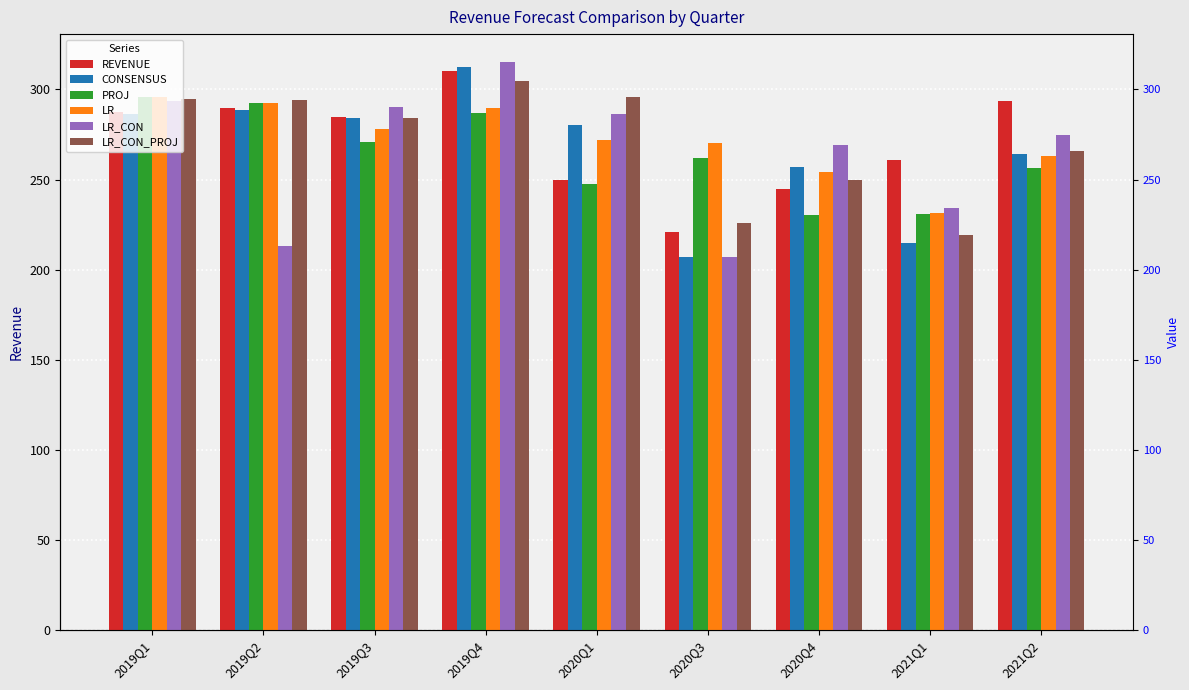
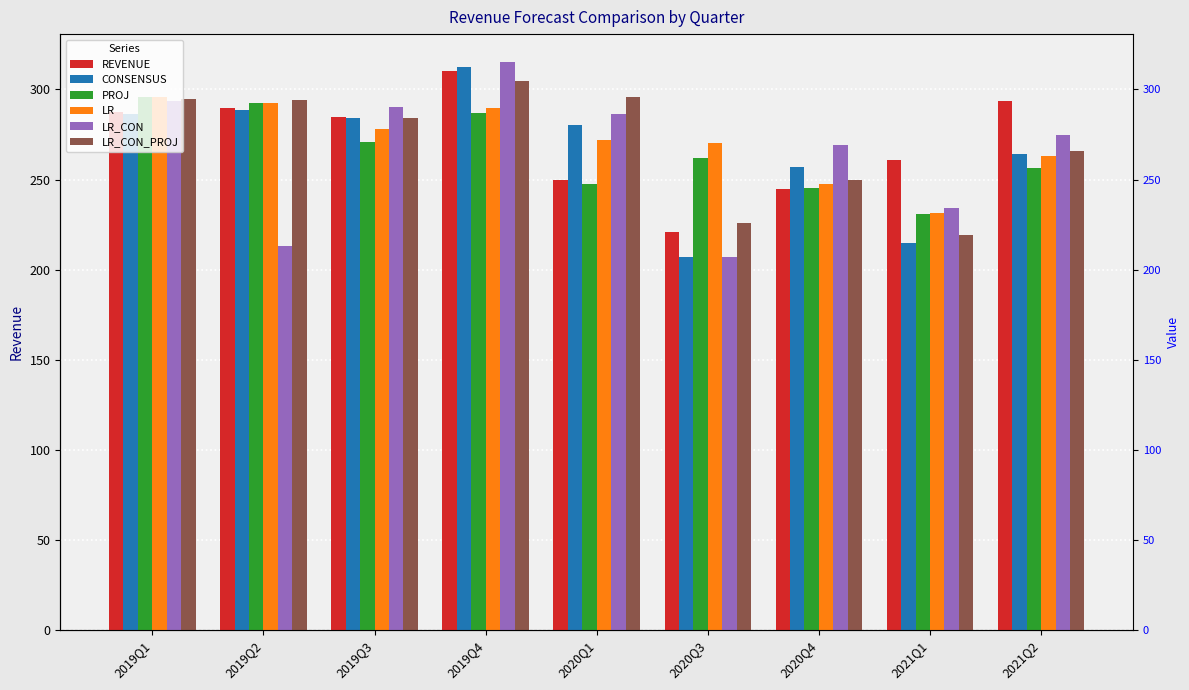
  {
    "REVENUE": {
      "2019Q2": 290,
      "2019Q3": 285,
      "2019Q4": 310,
      "2020Q1": 250,
      "2020Q3": 221,
      "2020Q4": 245,
      "2021Q1": 261,
      "2021Q2": 293
    },
    "CONSENSUS": {
      "2019Q2": 289,
      "2019Q3": 284,
      "2019Q4": 313,
      "2020Q1": 280,
      "2020Q3": 207,
      "2020Q4": 257,
      "2021Q1": 215,
      "2021Q2": 264
    },
    "PROJ": {
      "2019Q2": 292,
      "2019Q3": 271,
      "2019Q4": 287,
      "2020Q1": 247,
      "2020Q3": 262,
-     "2020Q4": 231,
+     "2020Q4": 245,
      "2021Q1": 231,
      "2021Q2": 256
    },
    "LR": {
      "2019Q2": 293,
      "2019Q3": 278,
      "2019Q4": 290,
      "2020Q1": 272,
      "2020Q3": 270,
-     "2020Q4": 254,
+     "2020Q4": 247,
      "2021Q1": 232,
      "2021Q2": 263
    },
    "LR_CON": {
      "2019Q2": 213,
      "2019Q3": 290,
      "2019Q4": 315,
      "2020Q1": 287,
      "2020Q3": 207,
      "2020Q4": 269,
      "2021Q1": 234,
      "2021Q2": 275
    },
    "LR_CON_PROJ": {
      "2019Q1": 295,
      "2019Q2": 294,
      "2019Q3": 284,
      "2019Q4": 305,
      "2020Q1": 296,
      "2020Q3": 226,
      "2020Q4": 250,
      "2021Q1": 219,
      "2021Q2": 266
    }
  }
